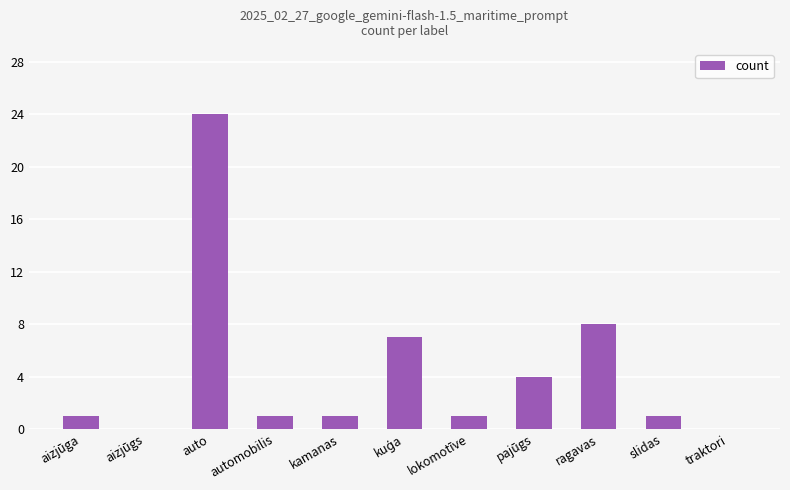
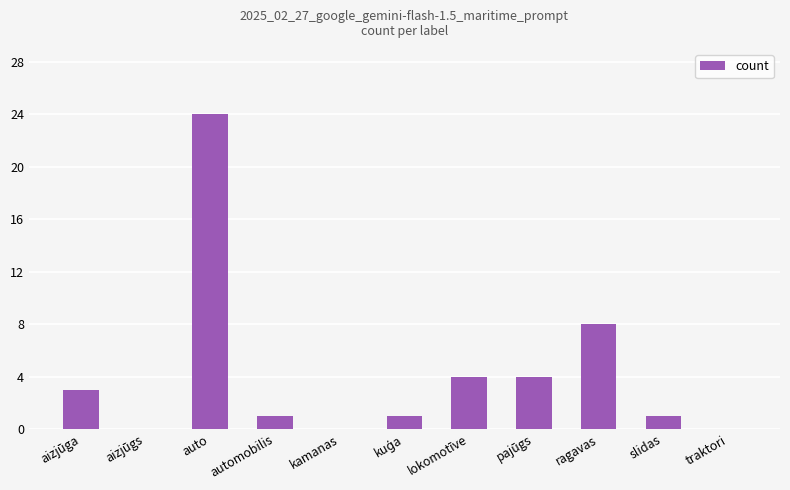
  {
-   "aizjūga": 1,
+   "aizjūga": 3,
    "aizjūgs": 0,
    "auto": 24,
    "automobilis": 1,
-   "kamanas": 1,
-   "kuģa": 7,
-   "lokomotīve": 1,
+   "kamanas": 0,
+   "kuģa": 1,
+   "lokomotīve": 4,
    "pajūgs": 4,
    "ragavas": 8,
    "slidas": 1,
    "traktori": 0
  }
